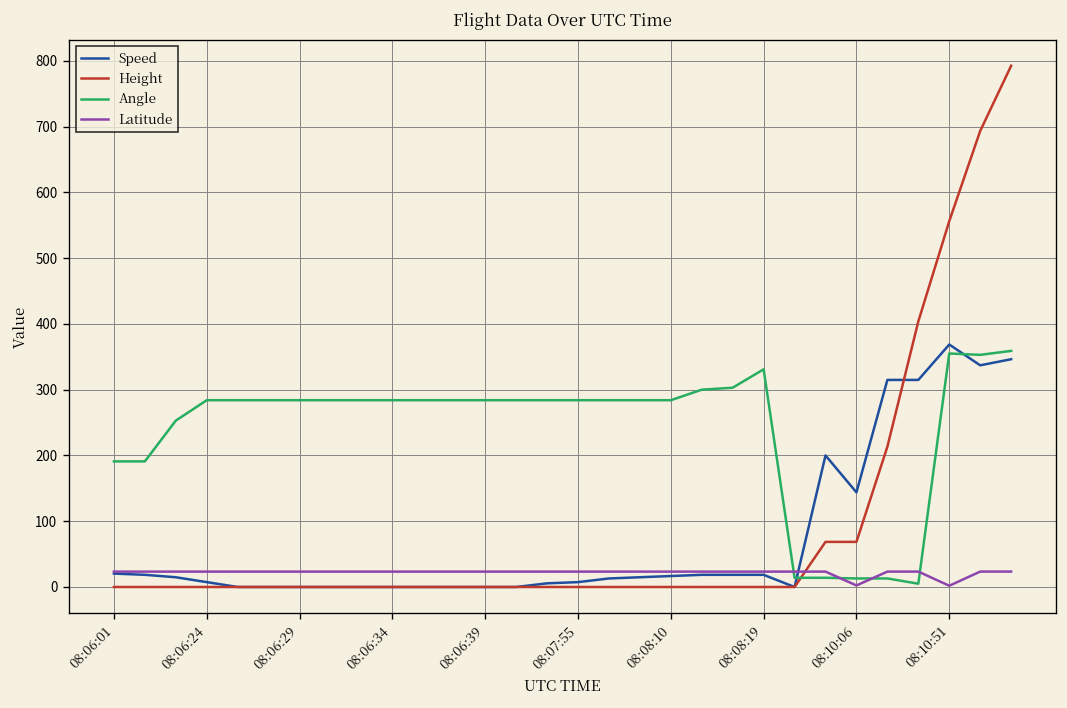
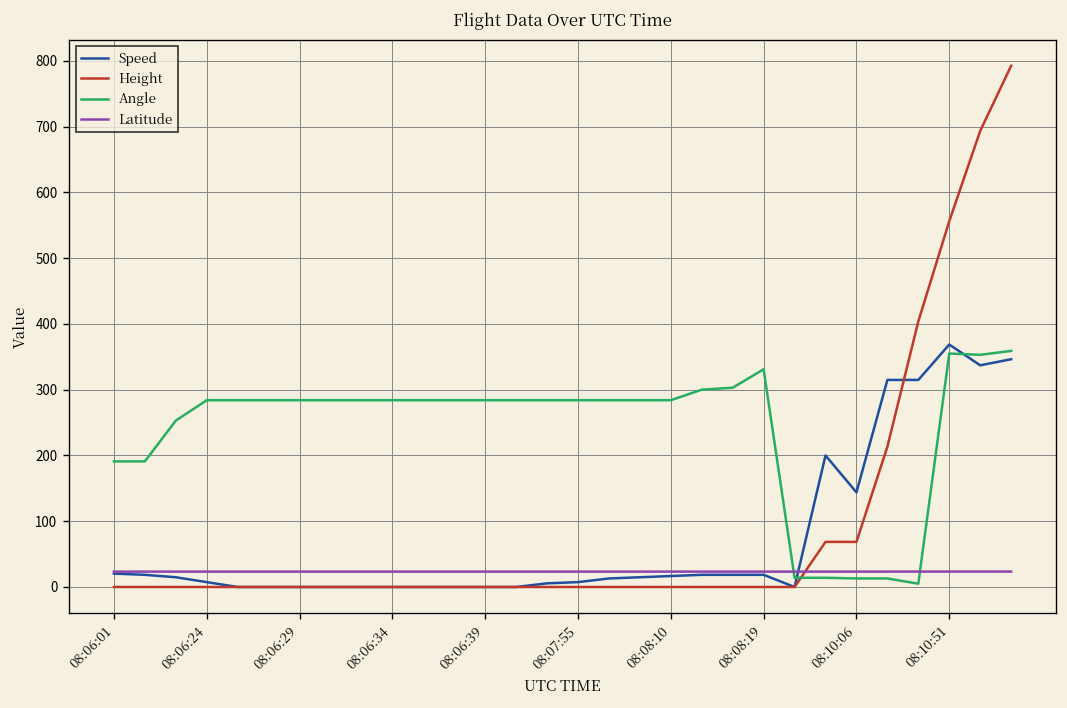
  {
    "Speed": {
      "08:08:10": 20,
      "08:10:06": 140,
      "08:10:51": 370
    },
    "Height": {
      "08:08:10": 0,
      "08:10:06": 70,
      "08:10:51": 560
    },
    "Angle": {
      "08:08:10": 280,
      "08:10:06": 10,
      "08:10:51": 360
    },
    "Latitude": {
      "08:08:10": 20,
-     "08:10:06": 0,
-     "08:10:51": 0
+     "08:10:06": 20,
+     "08:10:51": 20
    }
  }
